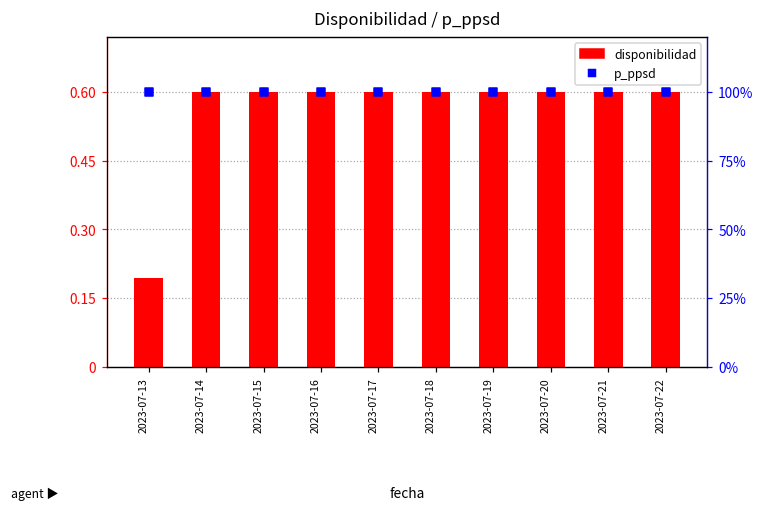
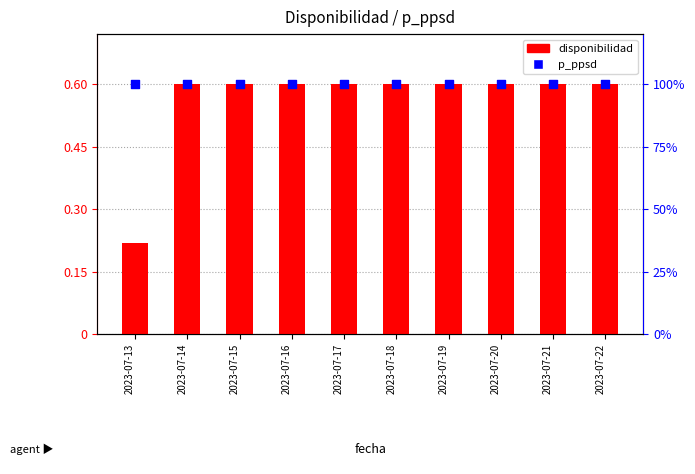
  {
    "disponibilidad": {
-     "2023-07-13": 0.19,
+     "2023-07-13": 0.22,
      "2023-07-14": 0.60,
      "2023-07-15": 0.60,
      "2023-07-16": 0.60,
      "2023-07-17": 0.60,
      "2023-07-18": 0.60,
      "2023-07-19": 0.60,
      "2023-07-20": 0.60,
      "2023-07-21": 0.60,
      "2023-07-22": 0.60
    }
  }
